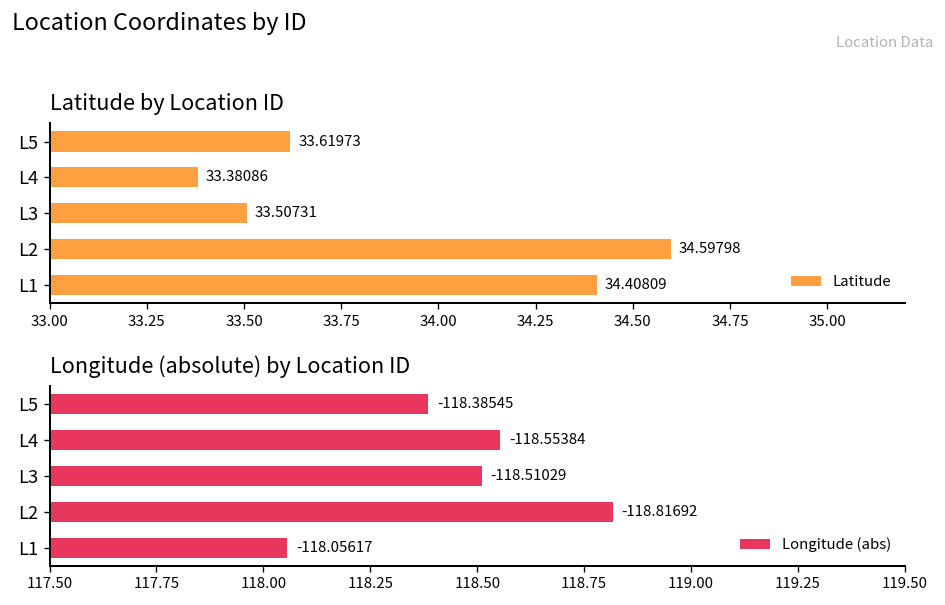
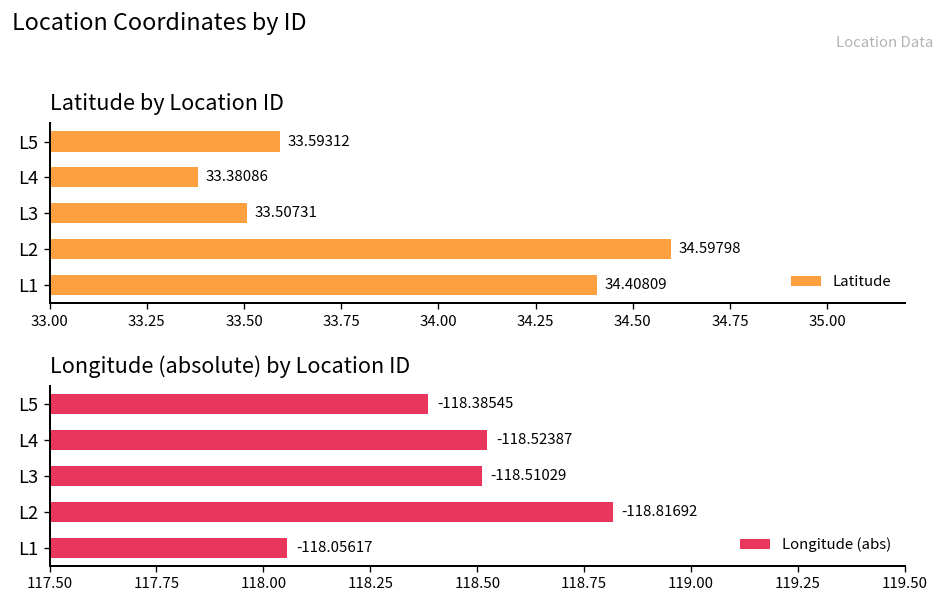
  {
    "Latitude by Location ID": {
-     "L5": 33.61973,
+     "L5": 33.59312,
      "L4": 33.38086,
      "L3": 33.50731,
      "L2": 34.59798,
      "L1": 34.40809
    },
    "Longitude (absolute) by Location ID": {
-     "L4": -118.55384
+     "L4": -118.52387
    }
  }
